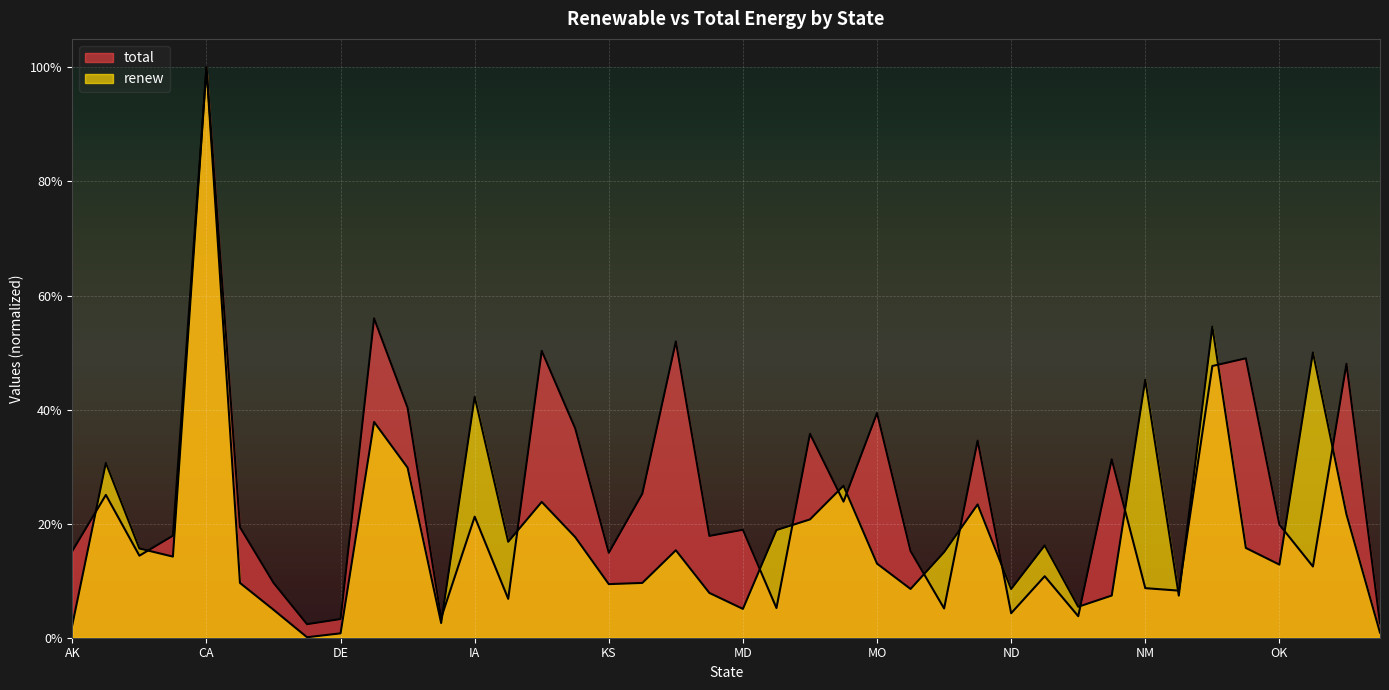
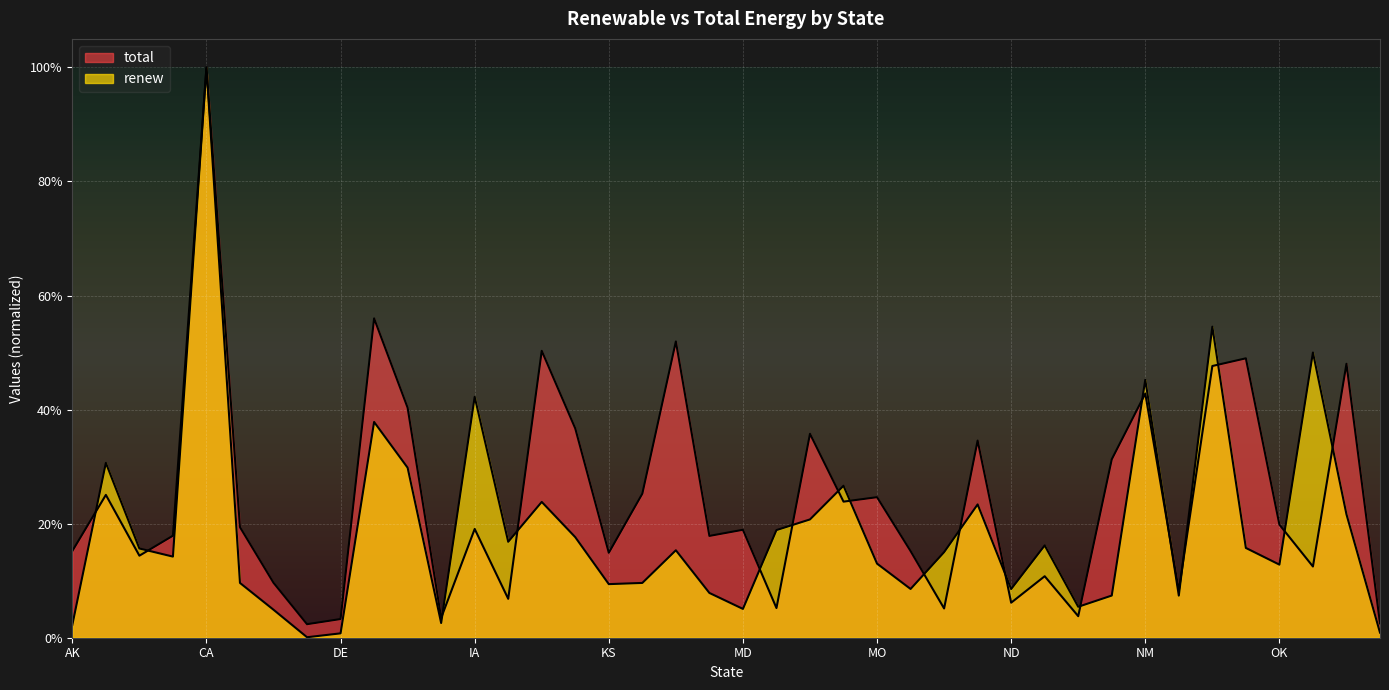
  {
    "total": {
      "AK": "15%",
      "DE": "3%",
-     "IA": "21%",
+     "IA": "19%",
      "KS": "15%",
      "MD": "19%",
-     "MO": "39%",
-     "ND": "4%",
-     "NM": "9%",
+     "MO": "25%",
+     "ND": "6%",
+     "NM": "43%",
      "OK": "20%"
    },
    "renew": {
      "AK": "2%",
      "DE": "1%",
      "IA": "42%",
      "KS": "9%",
      "MD": "5%",
      "MO": "13%",
      "ND": "9%",
      "NM": "45%",
      "OK": "13%"
    }
  }
